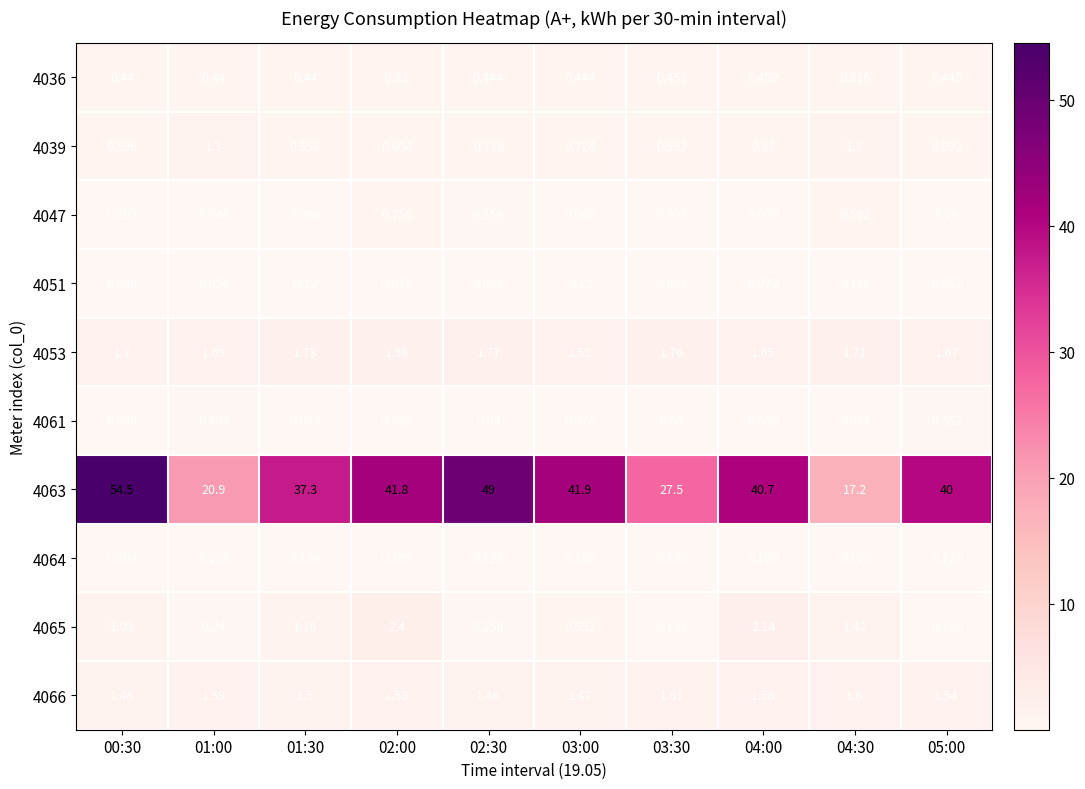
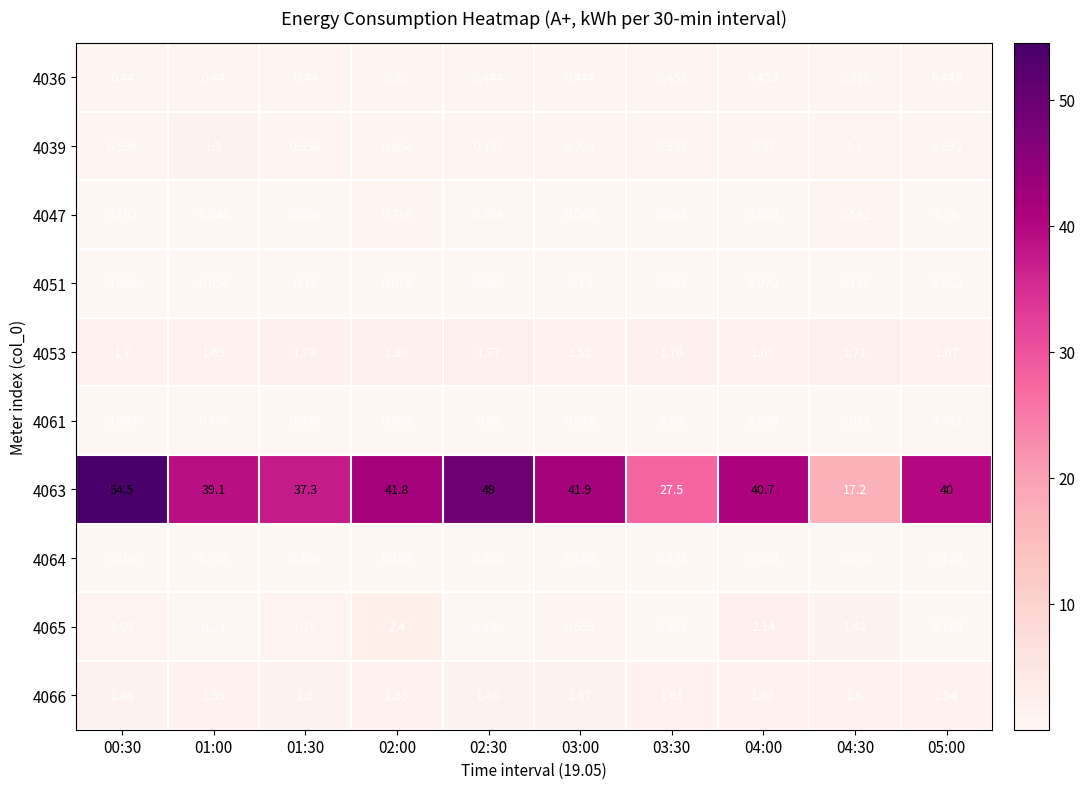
  {
    "4063": {
      "00:30": 54.5,
-     "01:00": 20.9,
+     "01:00": 39.1,
      "01:30": 37.3,
      "02:00": 41.8,
      "02:30": 49,
      "03:00": 41.9,
      "03:30": 27.5,
      "04:00": 40.7,
      "04:30": 17.2,
      "05:00": 40
    }
  }
